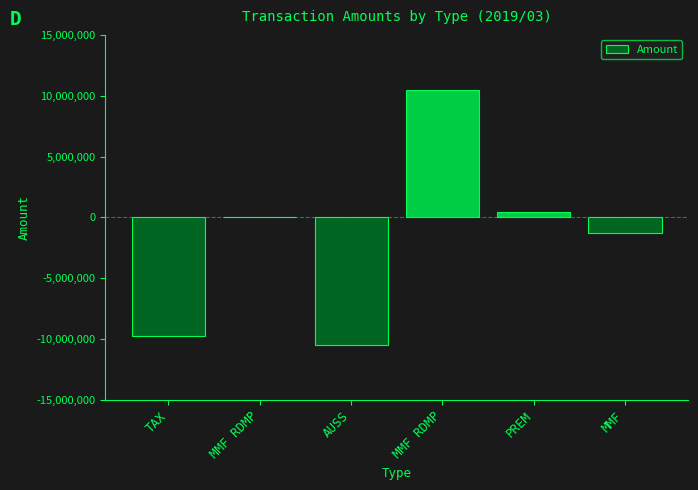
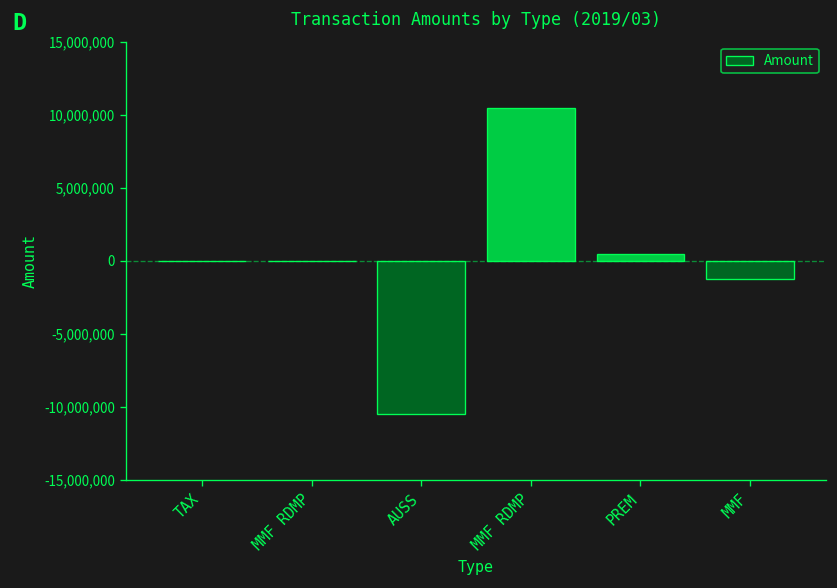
  {
-   "TAX": "-9,700,000",
+   "TAX": "0",
    "AUSS": "-10,500,000",
    "PREM": "500,000",
    "MMF": "-1,200,000"
  }
